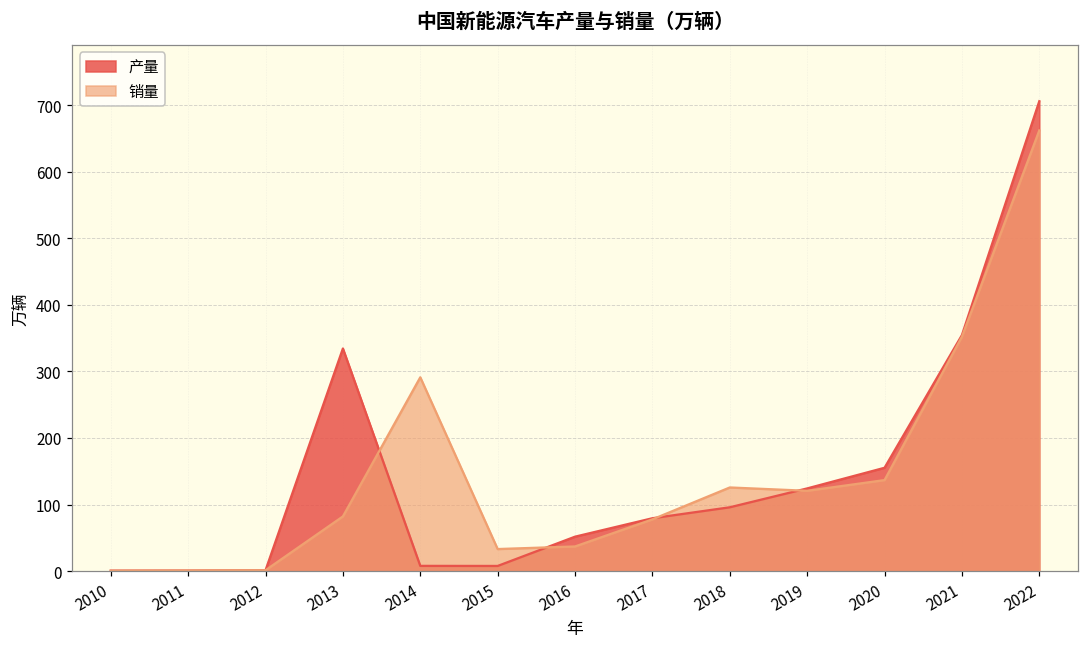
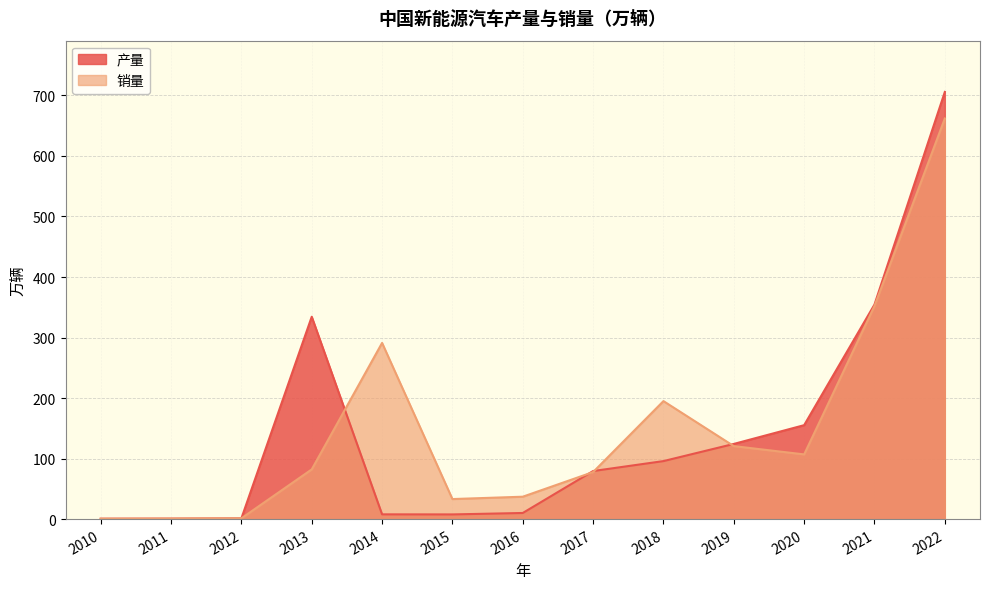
  {
    "产量": {
      "2013": 330,
      "2014": 10,
      "2015": 10,
-     "2016": 50,
+     "2016": 10,
      "2018": 100,
      "2020": 160,
      "2022": 710
    },
    "销量": {
      "2013": 80,
      "2014": 290,
      "2015": 30,
      "2016": 40,
-     "2018": 130,
-     "2020": 140,
+     "2018": 190,
+     "2020": 110,
      "2022": 660
    }
  }
